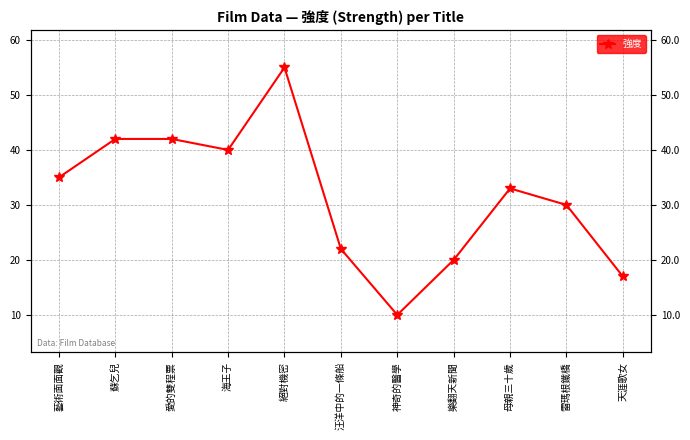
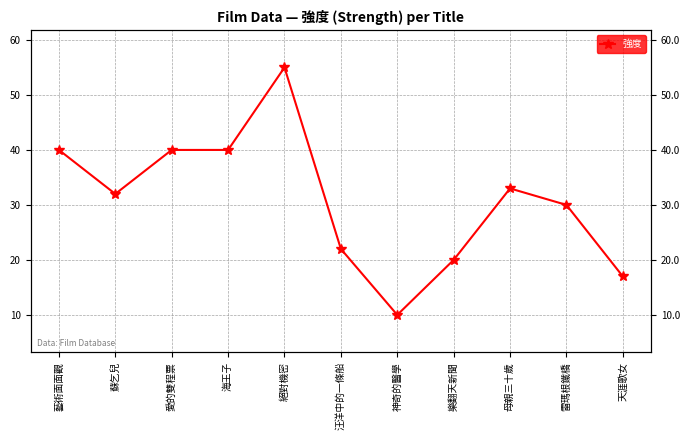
  {
-   "藝術面面觀": 35,
-   "蘇乞兒": 42,
-   "愛的雙程票": 42,
+   "藝術面面觀": 40,
+   "蘇乞兒": 32,
+   "愛的雙程票": 40,
    "海王子": 40,
    "絕對機密": 55,
    "汪洋中的一條船": 22,
    "神奇的醫學": 10,
    "樂翻天新聞": 20,
    "母親三十歲": 33,
    "雷瑪根鐵橋": 30,
    "天涯歌女": 17
  }
